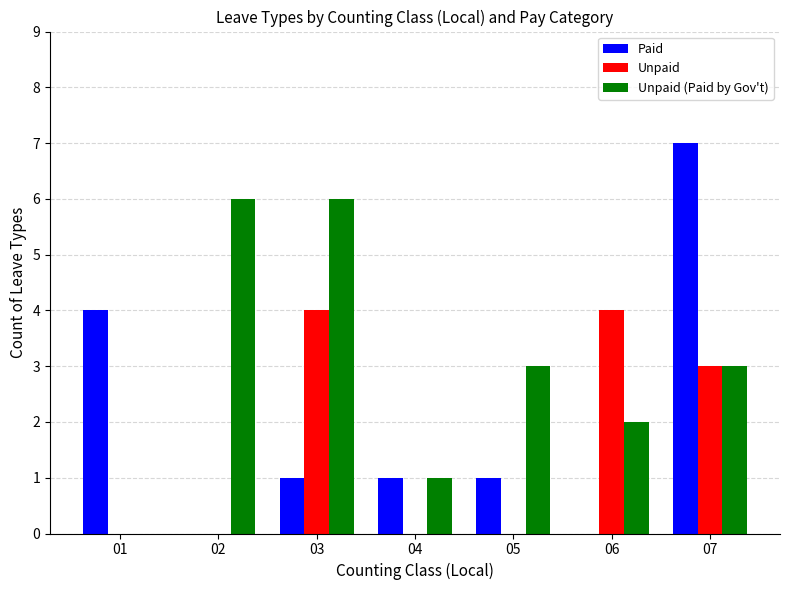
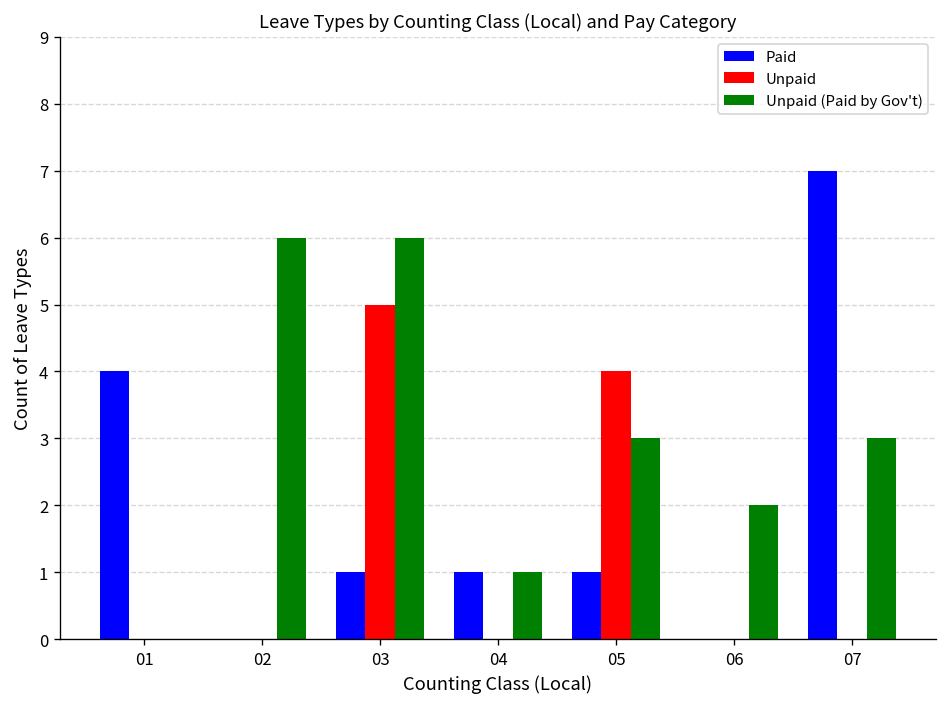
  {
    "Paid": {
      "01": 4,
      "02": 0,
      "03": 1,
      "04": 1,
      "05": 1,
      "06": 0,
      "07": 7
    },
    "Unpaid": {
      "01": 0,
      "02": 0,
-     "03": 4,
+     "03": 5,
      "04": 0,
-     "05": 0,
-     "06": 4,
-     "07": 3
+     "05": 4,
+     "06": 0,
+     "07": 0
    },
    "Unpaid (Paid by Gov't)": {
      "01": 0,
      "02": 6,
      "03": 6,
      "04": 1,
      "05": 3,
      "06": 2,
      "07": 3
    }
  }
